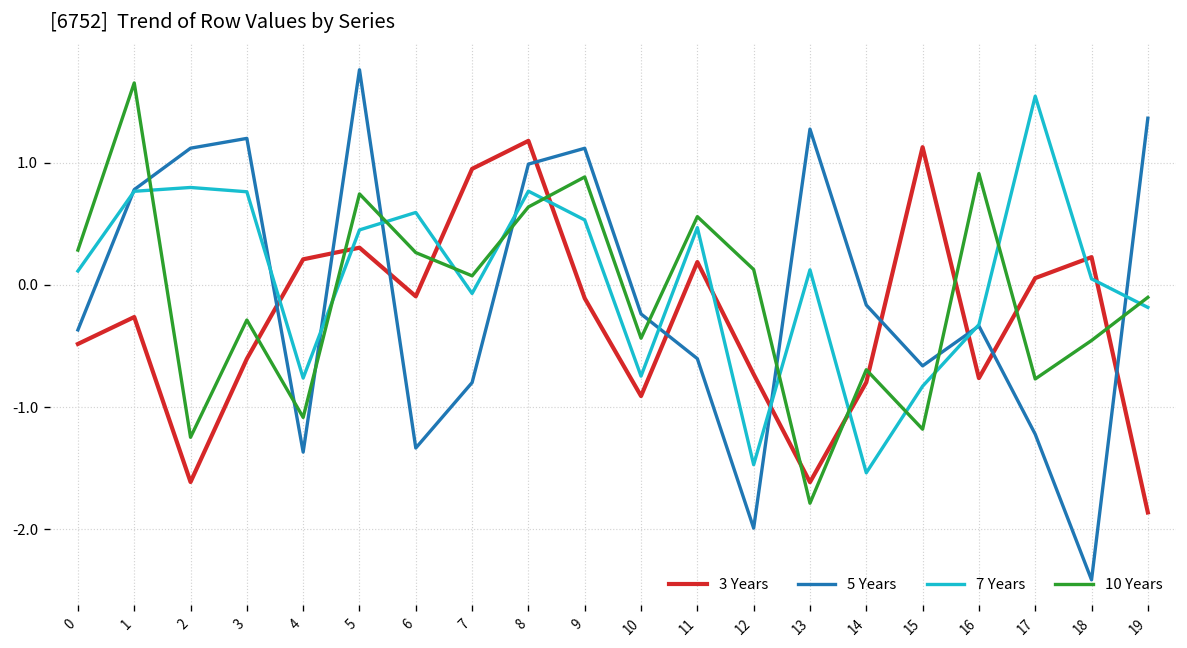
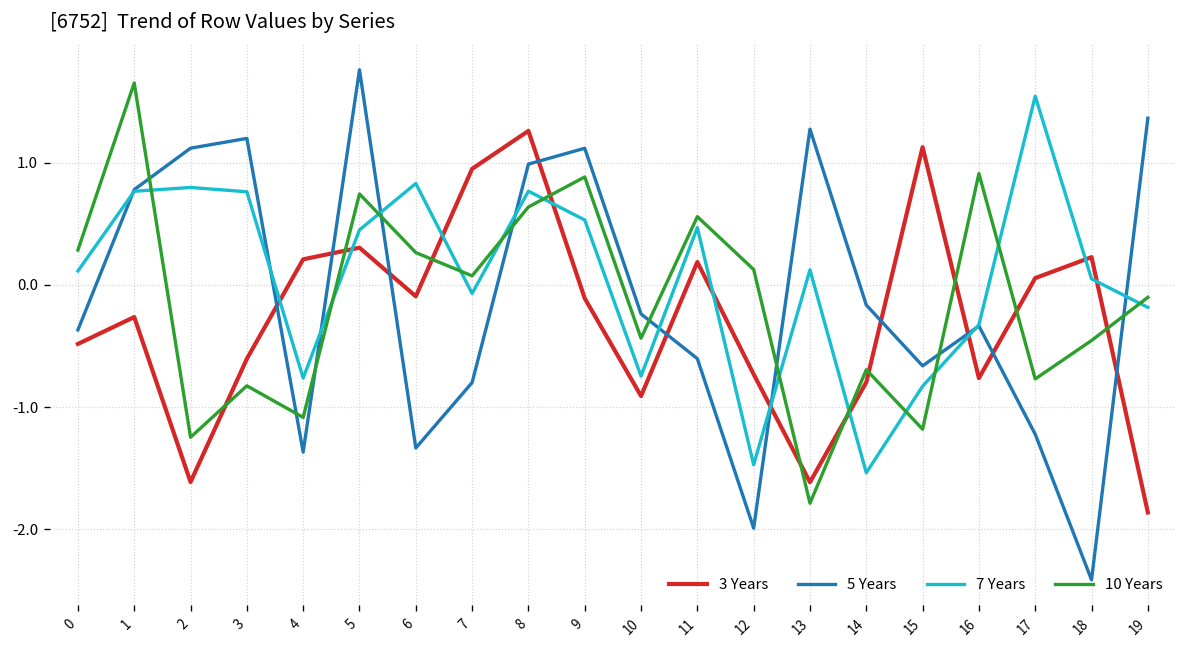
  {
    "3 Years": {
      "0": -0.48,
      "1": -0.26,
      "2": -1.61,
      "3": -0.60,
      "4": 0.21,
      "5": 0.30,
      "6": -0.09,
      "7": 0.95,
-     "8": 1.18,
+     "8": 1.26,
      "9": -0.11,
      "10": -0.91,
      "11": 0.19,
      "12": -0.73,
      "13": -1.61,
      "14": -0.80,
      "15": 1.13,
      "16": -0.76,
      "17": 0.06,
      "18": 0.23,
      "19": -1.86
    },
    "5 Years": {
      "0": -0.37,
      "2": 1.12,
      "3": 1.20,
      "4": -1.37,
      "5": 1.76,
      "6": -1.33,
      "7": -0.80,
      "8": 0.99,
      "9": 1.12,
      "10": -0.24,
      "11": -0.60,
      "12": -1.99,
      "13": 1.27,
      "14": -0.16,
      "15": -0.66,
      "17": -1.22,
      "18": -2.41,
      "19": 1.36
    },
    "7 Years": {
      "0": 0.11,
      "2": 0.80,
      "3": 0.76,
      "4": -0.76,
      "5": 0.45,
-     "6": 0.59,
+     "6": 0.83,
      "7": -0.07,
      "8": 0.77,
      "9": 0.53,
      "10": -0.75,
      "11": 0.47,
      "12": -1.47,
      "13": 0.12,
      "14": -1.54,
      "15": -0.83,
      "17": 1.54,
      "18": 0.05,
      "19": -0.18
    },
    "10 Years": {
      "0": 0.28,
      "1": 1.65,
      "2": -1.25,
-     "3": -0.29,
+     "3": -0.83,
      "4": -1.08,
      "5": 0.74,
      "6": 0.26,
      "7": 0.07,
      "8": 0.64,
      "9": 0.88,
      "10": -0.44,
      "11": 0.56,
      "12": 0.13,
      "13": -1.79,
      "14": -0.69,
      "15": -1.18,
      "16": 0.91,
      "17": -0.77,
      "18": -0.46,
      "19": -0.10
    }
  }
